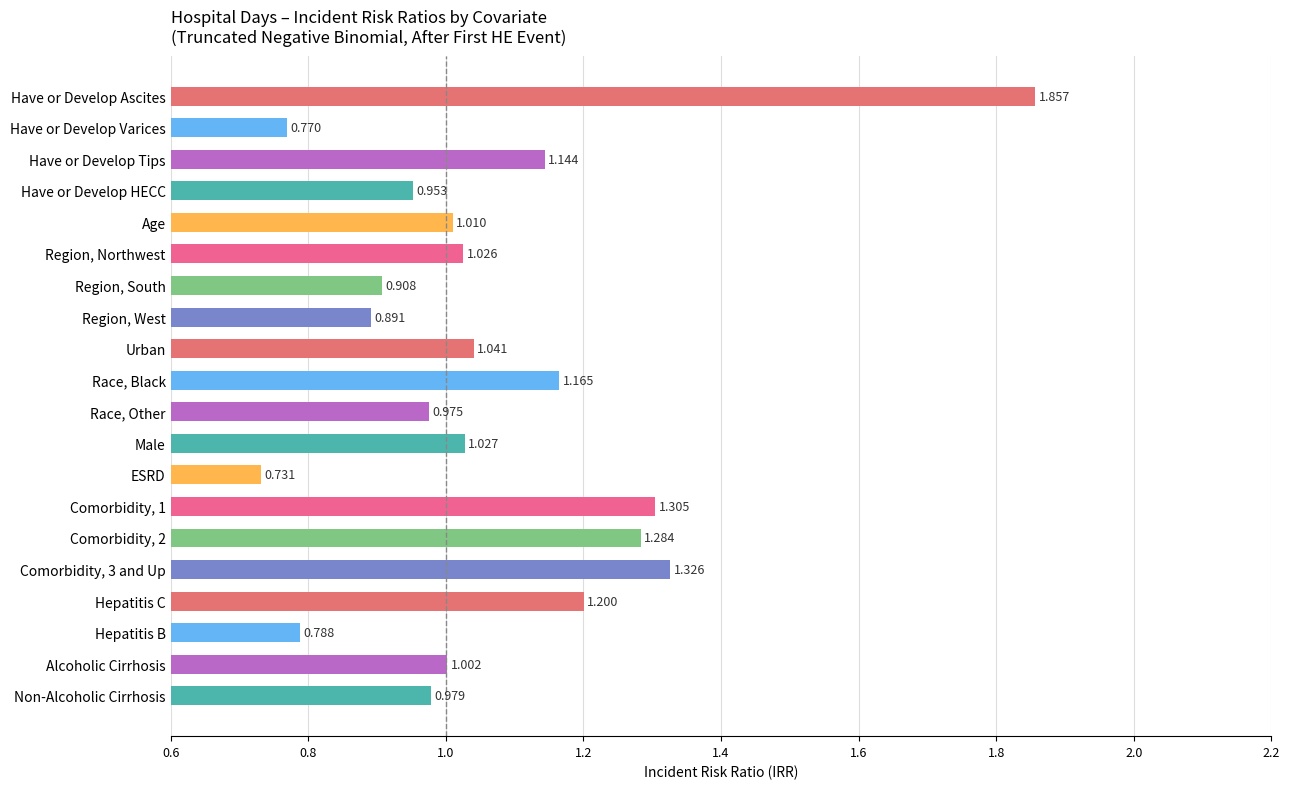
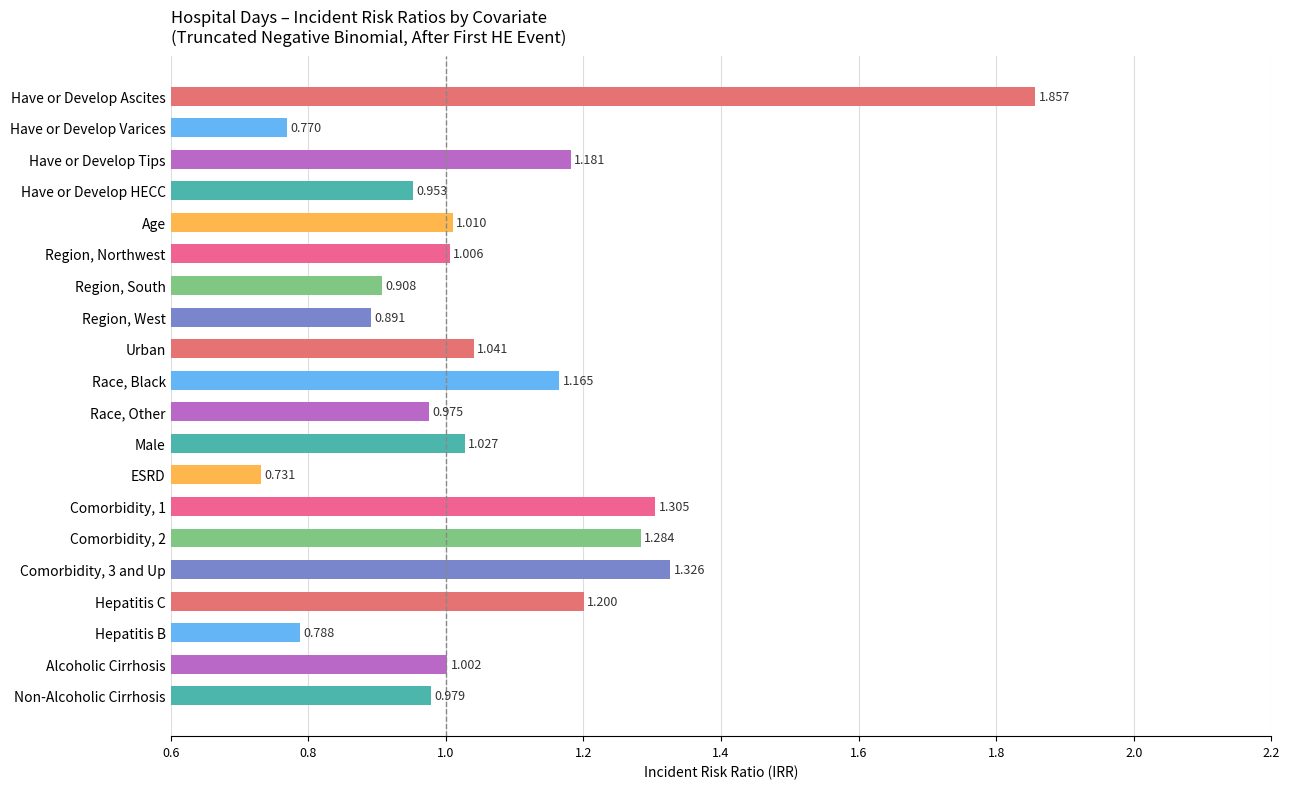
  {
    "Have or Develop Ascites": 1.857,
    "Have or Develop Varices": 0.770,
-   "Have or Develop Tips": 1.144,
+   "Have or Develop Tips": 1.181,
    "Have or Develop HECC": 0.953,
    "Age": 1.010,
-   "Region, Northwest": 1.026,
+   "Region, Northwest": 1.006,
    "Region, South": 0.908,
    "Region, West": 0.891,
    "Urban": 1.041,
    "Race, Black": 1.165,
    "Race, Other": 0.975,
    "Male": 1.027,
    "ESRD": 0.731,
    "Comorbidity, 1": 1.305,
    "Comorbidity, 2": 1.284,
    "Comorbidity, 3 and Up": 1.326,
    "Hepatitis C": 1.200,
    "Hepatitis B": 0.788,
    "Alcoholic Cirrhosis": 1.002,
    "Non-Alcoholic Cirrhosis": 0.979
  }
